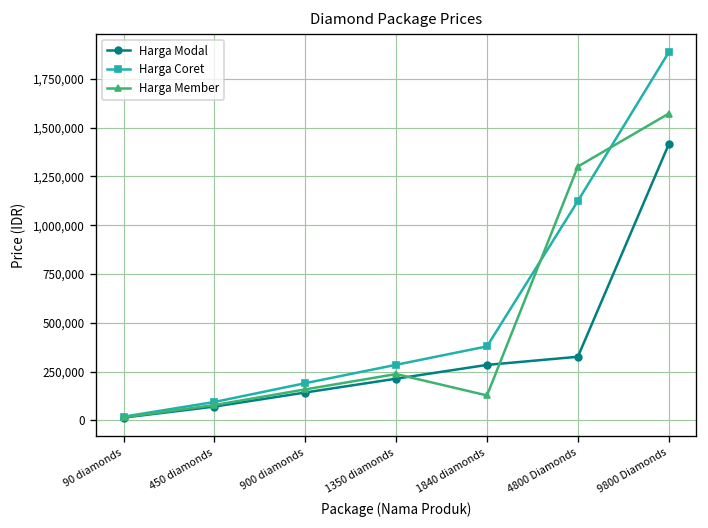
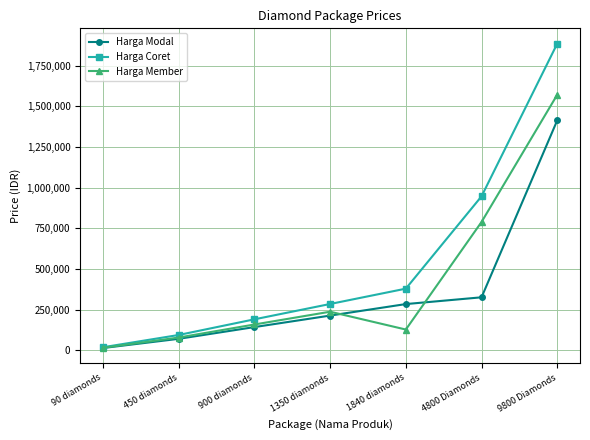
  {
    "Harga Modal": {
      "900 diamonds": "140,000",
      "1350 diamonds": "210,000",
      "1840 diamonds": "280,000",
      "4800 Diamonds": "330,000",
      "9800 Diamonds": "1,410,000"
    },
    "Harga Coret": {
      "900 diamonds": "190,000",
      "1350 diamonds": "280,000",
      "1840 diamonds": "380,000",
-     "4800 Diamonds": "1,120,000",
+     "4800 Diamonds": "950,000",
      "9800 Diamonds": "1,890,000"
    },
    "Harga Member": {
      "900 diamonds": "160,000",
      "1350 diamonds": "240,000",
      "1840 diamonds": "130,000",
-     "4800 Diamonds": "1,300,000",
+     "4800 Diamonds": "790,000",
      "9800 Diamonds": "1,570,000"
    }
  }
